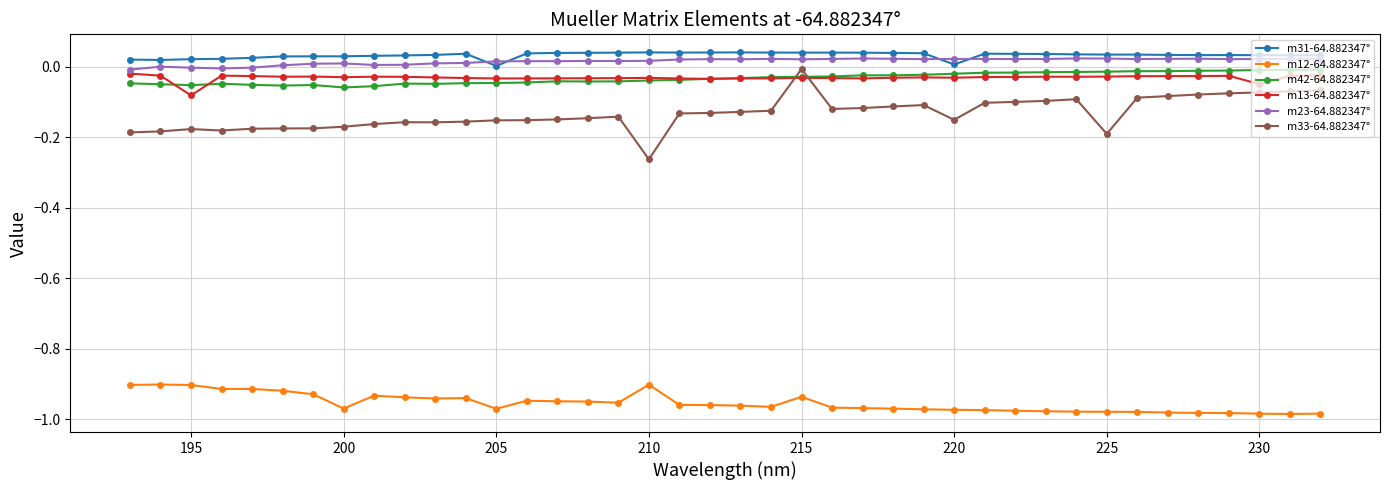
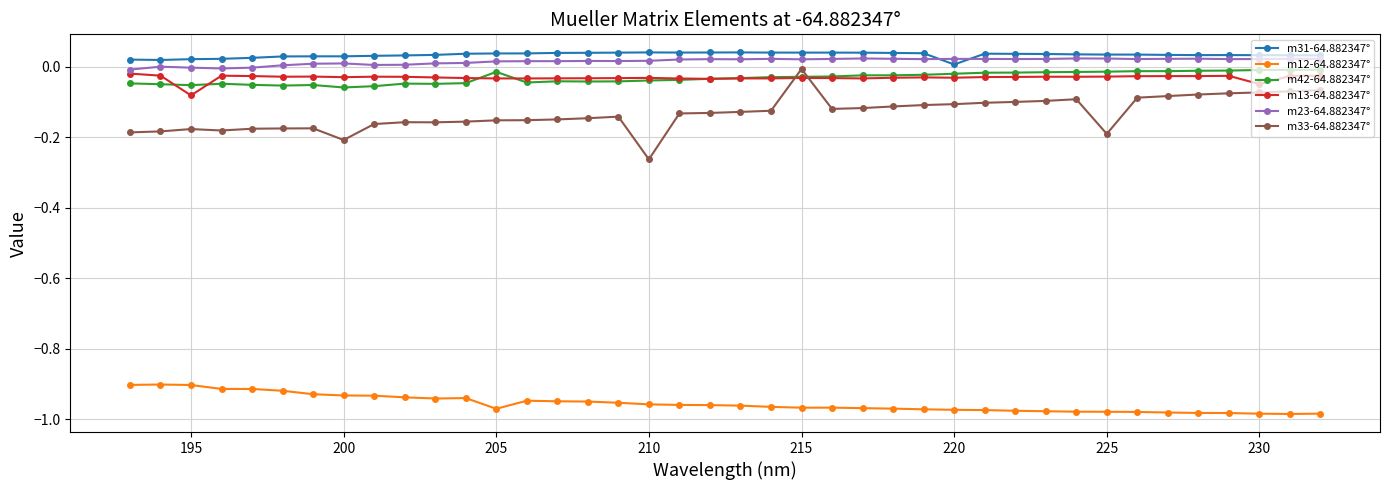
  {
    "m31-64.882347°": {
      "195": 0.02,
      "200": 0.03,
-     "205": 0.00,
+     "205": 0.04,
      "210": 0.04,
      "215": 0.04,
      "220": 0.01,
      "225": 0.03
    },
    "m12-64.882347°": {
      "195": -0.90,
-     "200": -0.97,
+     "200": -0.93,
      "205": -0.97,
-     "210": -0.90,
-     "215": -0.94,
+     "210": -0.96,
+     "215": -0.97,
      "220": -0.97,
      "225": -0.98,
      "230": -0.98
    },
    "m42-64.882347°": {
      "195": -0.05,
      "200": -0.06,
-     "205": -0.05,
+     "205": -0.02,
      "210": -0.04,
      "220": -0.02,
      "225": -0.01
    },
    "m13-64.882347°": {
      "195": -0.08,
      "200": -0.03,
      "205": -0.03,
      "210": -0.03,
      "220": -0.03,
      "225": -0.03
    },
    "m23-64.882347°": {
      "195": 0.00,
      "200": 0.01,
      "205": 0.01,
      "210": 0.02,
      "215": 0.02,
      "220": 0.02,
      "225": 0.02
    },
    "m33-64.882347°": {
      "195": -0.18,
-     "200": -0.17,
+     "200": -0.21,
      "205": -0.15,
      "210": -0.26,
      "215": -0.01,
-     "220": -0.15,
+     "220": -0.11,
      "225": -0.19
    }
  }
